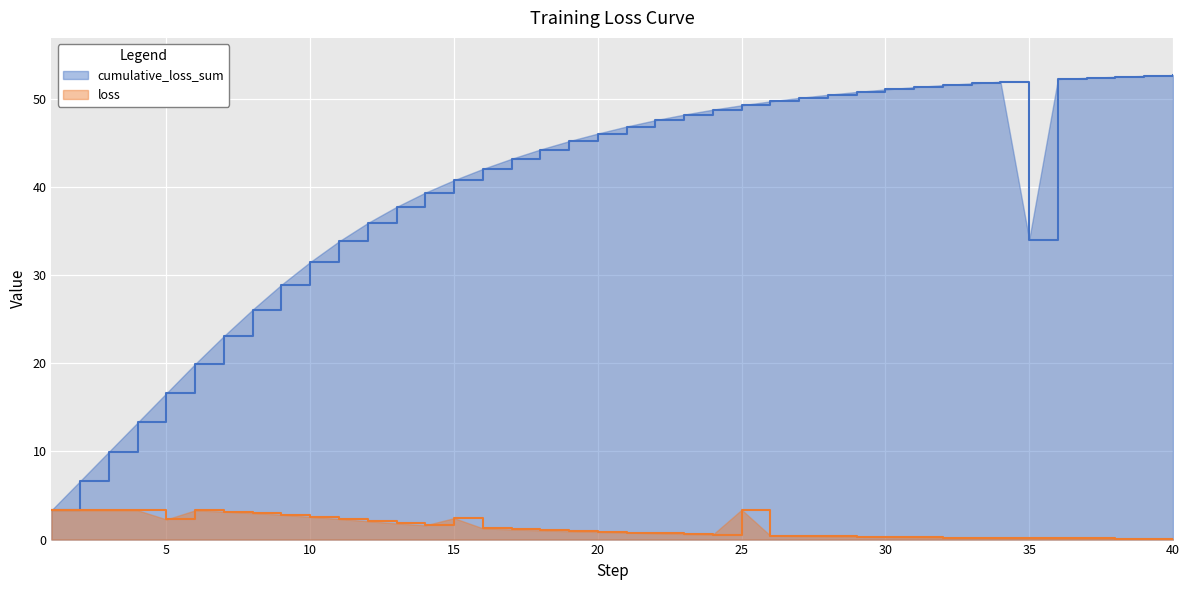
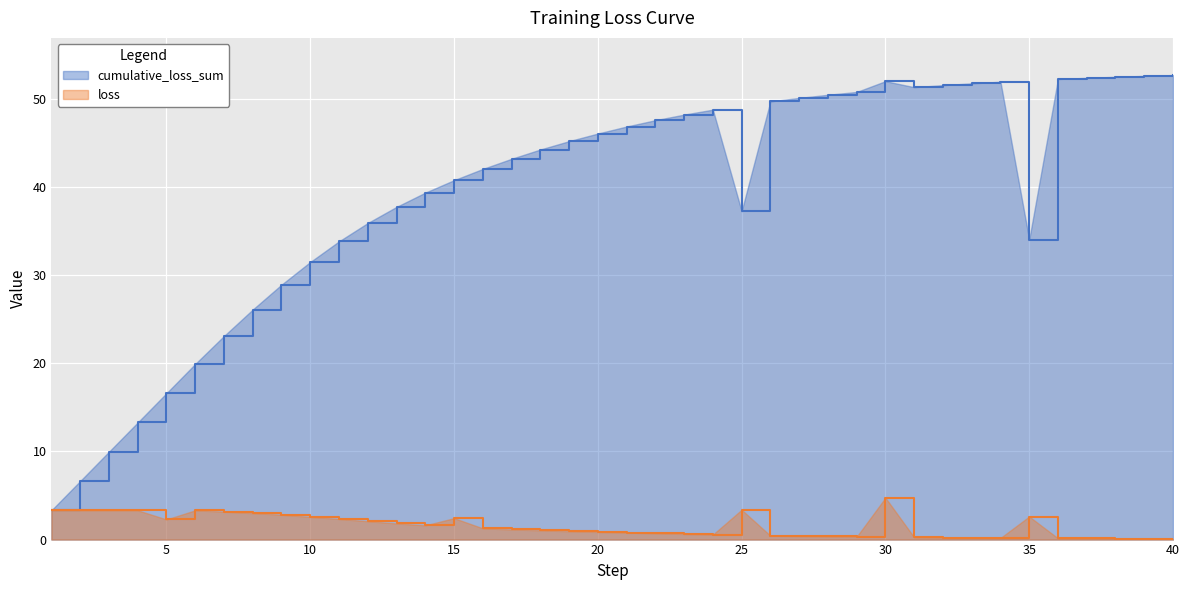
  {
    "cumulative_loss_sum": {
      "5": 17,
      "10": 31,
      "15": 41,
      "20": 46,
-     "25": 49,
-     "30": 51,
+     "25": 37,
+     "30": 52,
      "35": 34,
      "40": 53
    },
    "loss": {
      "5": 2,
      "10": 3,
      "15": 2,
      "20": 1,
      "25": 3,
-     "30": 0,
-     "35": 0,
+     "30": 5,
+     "35": 3,
      "40": 0
    }
  }
